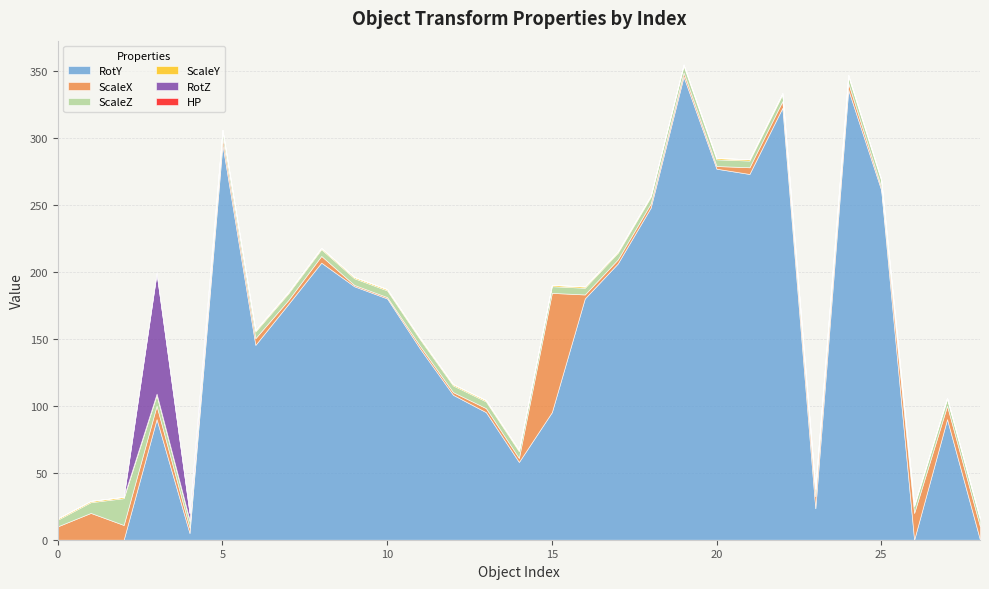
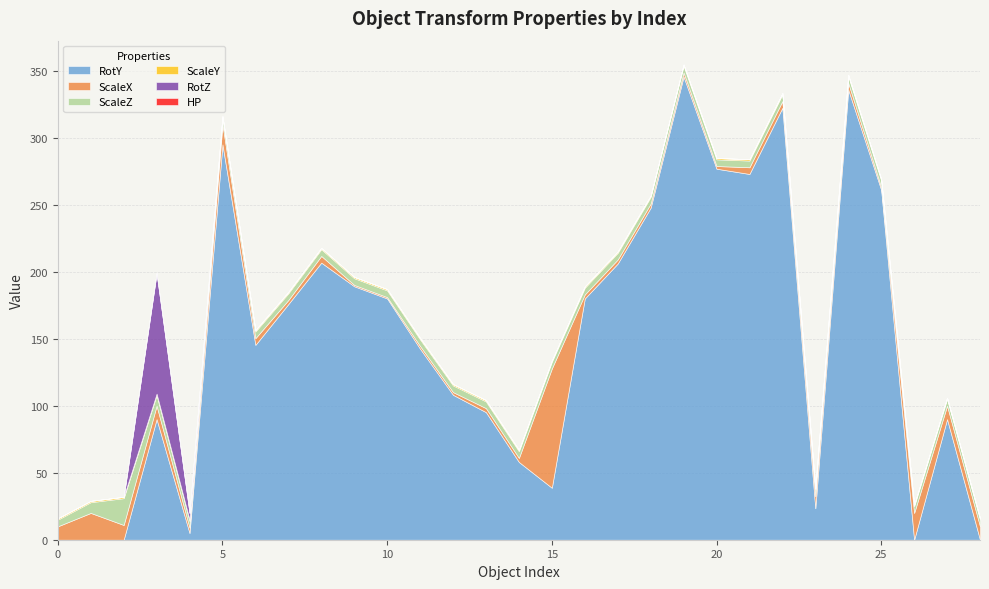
  {
    "RotY": {
      "0": 0,
      "5": 295,
-     "15": 95,
+     "15": 39,
      "20": 277,
      "25": 261
    },
    "ScaleX": {
      "0": 10,
-     "5": 5,
+     "5": 15,
      "15": 89,
      "20": 2,
      "25": 2
    }
  }
